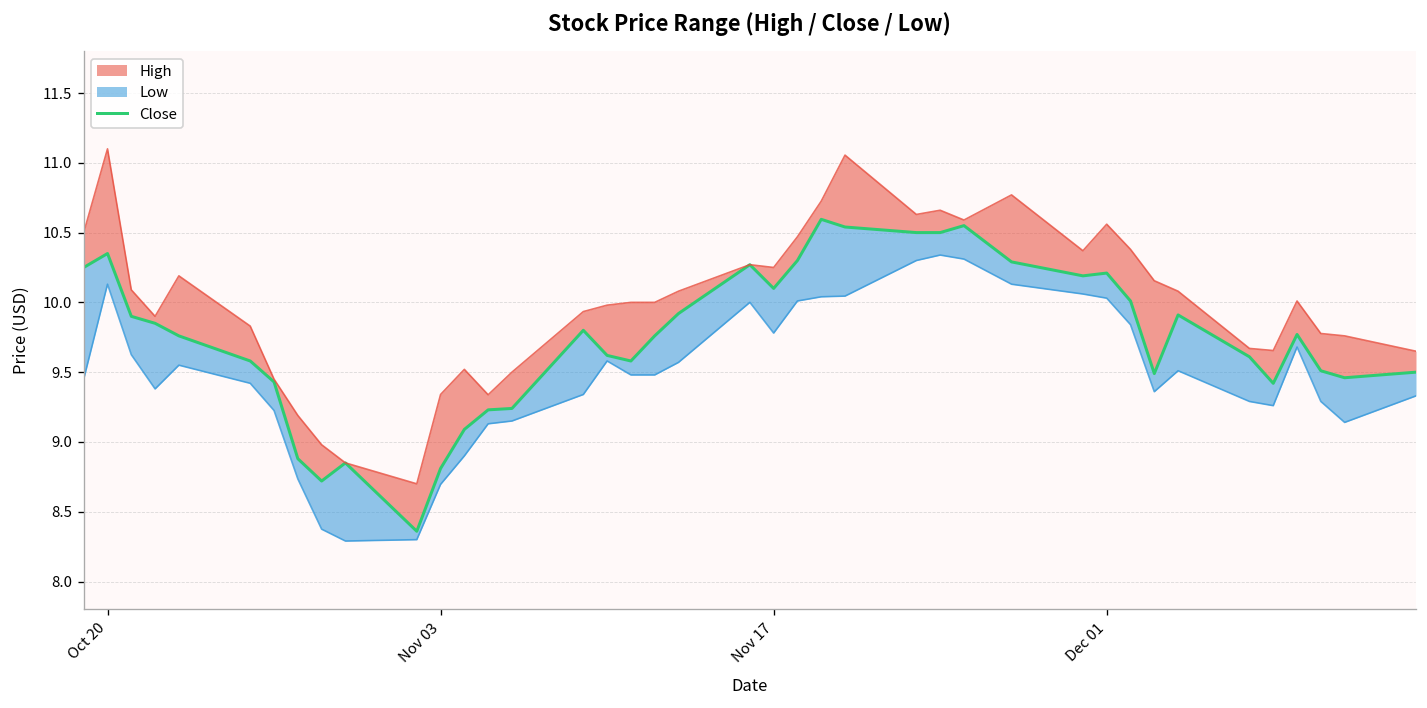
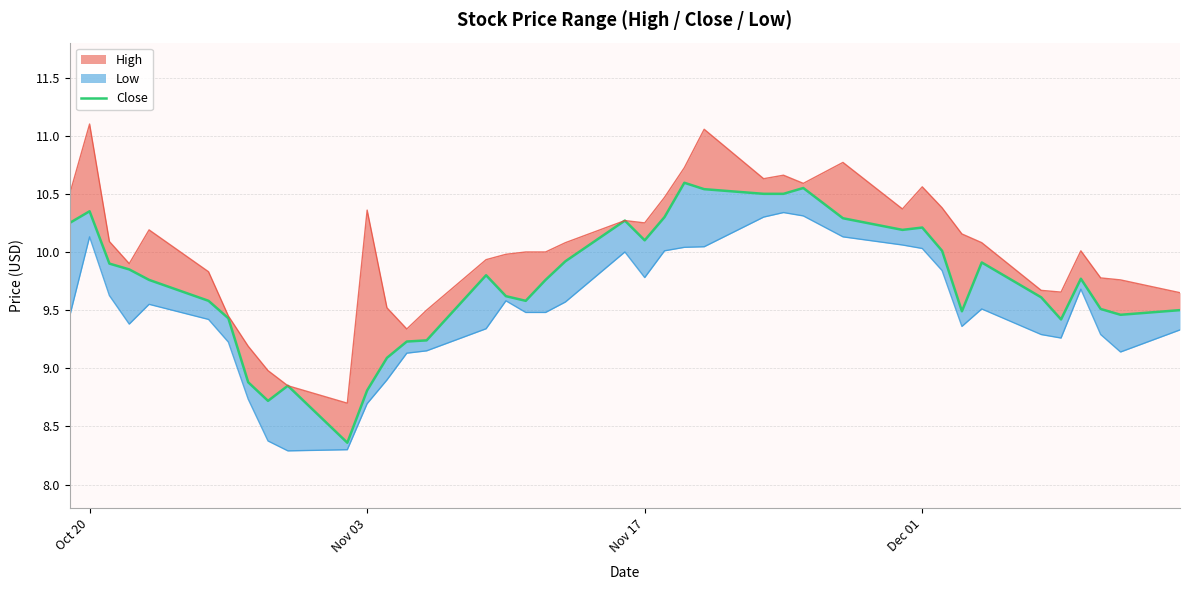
  {
    "High": {
      "Oct 20": 11.10,
-     "Nov 03": 9.34,
+     "Nov 03": 10.36,
      "Nov 17": 10.25,
      "Dec 01": 10.56
    }
  }
